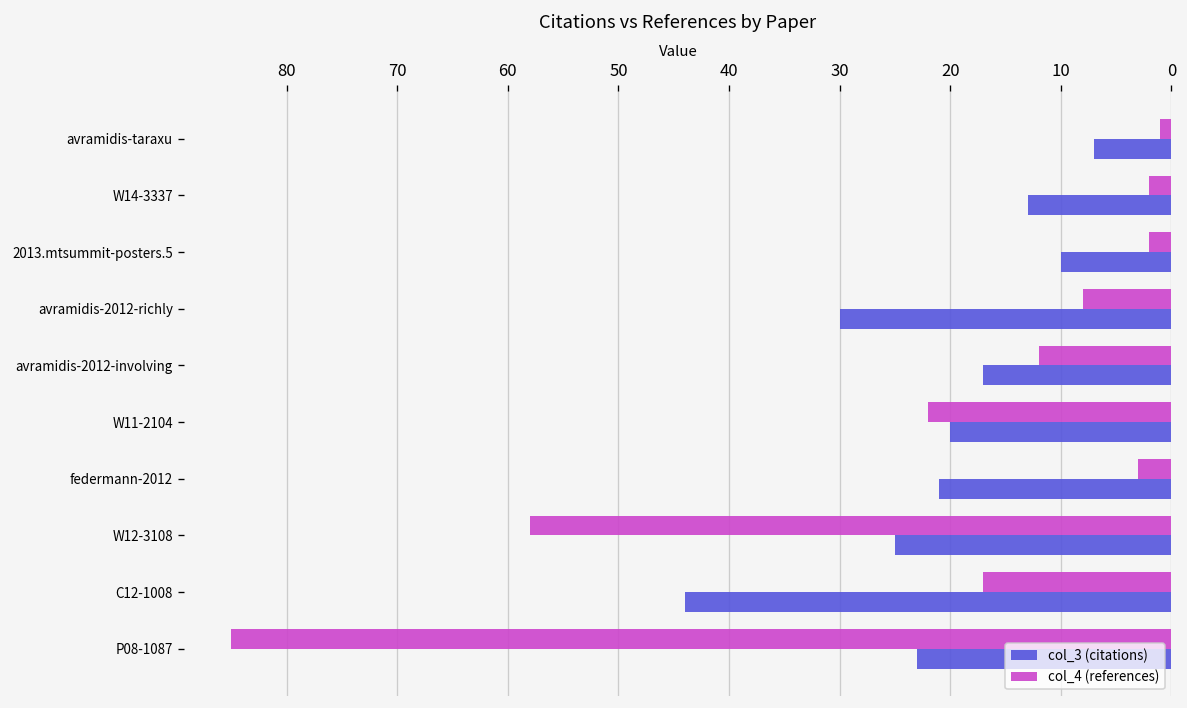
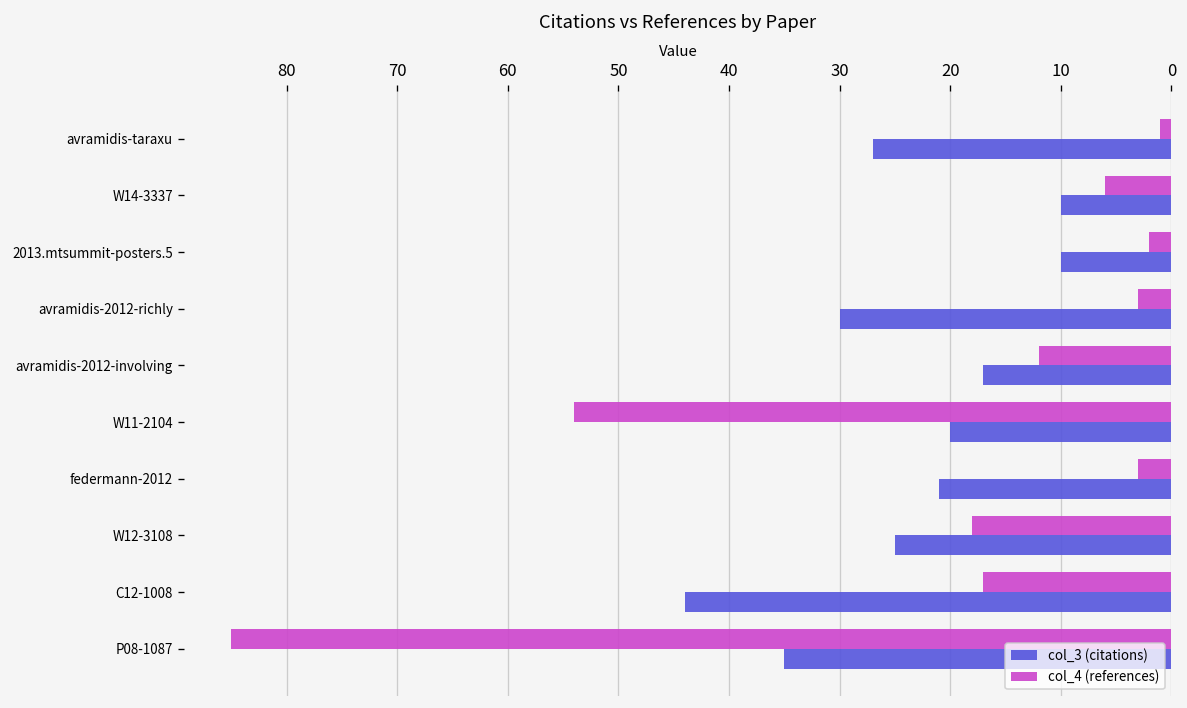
  {
    "col_3 (citations)": {
-     "avramidis-taraxu": 7,
-     "W14-3337": 13,
+     "avramidis-taraxu": 27,
+     "W14-3337": 10,
      "2013.mtsummit-posters.5": 10,
      "avramidis-2012-richly": 30,
      "avramidis-2012-involving": 17,
      "W11-2104": 20,
      "federmann-2012": 21,
      "W12-3108": 25,
      "C12-1008": 44,
-     "P08-1087": 23
+     "P08-1087": 35
    },
    "col_4 (references)": {
      "avramidis-taraxu": 1,
-     "W14-3337": 2,
+     "W14-3337": 6,
      "2013.mtsummit-posters.5": 2,
-     "avramidis-2012-richly": 8,
+     "avramidis-2012-richly": 3,
      "avramidis-2012-involving": 12,
-     "W11-2104": 22,
+     "W11-2104": 54,
      "federmann-2012": 3,
-     "W12-3108": 58,
+     "W12-3108": 18,
      "C12-1008": 17,
      "P08-1087": 85
    }
  }
